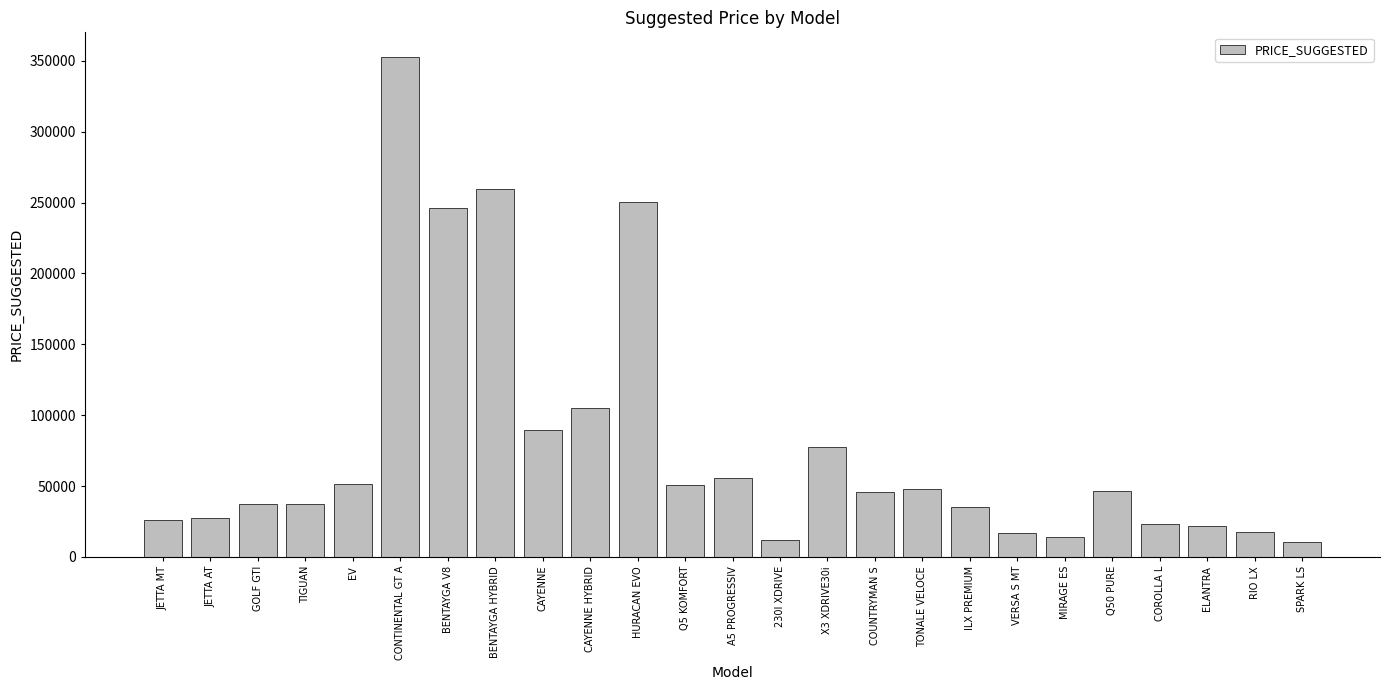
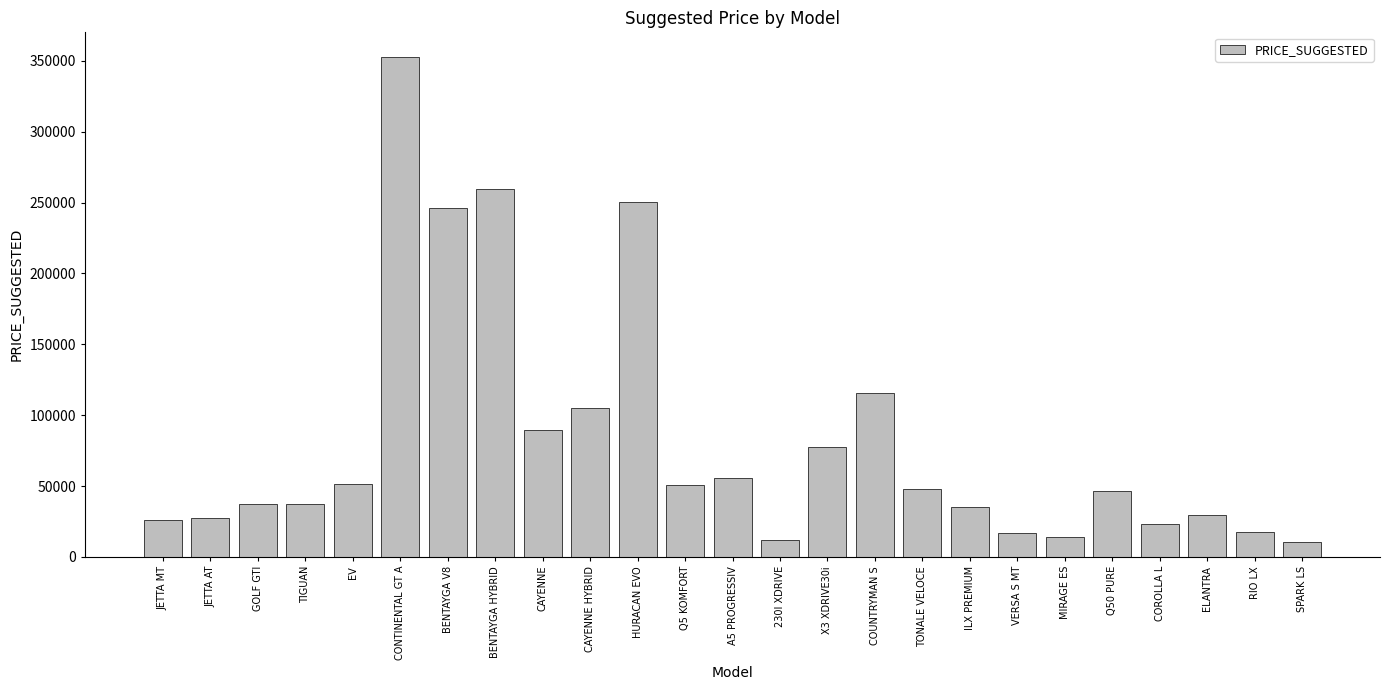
  {
    "JETTA MT": 26000,
    "JETTA AT": 28000,
    "GOLF GTI": 37000,
    "TIGUAN": 37000,
    "EV": 51000,
    "CONTINENTAL GT A": 353000,
    "BENTAYGA V8": 246000,
    "BENTAYGA HYBRID": 260000,
    "CAYENNE": 90000,
    "CAYENNE HYBRID": 105000,
    "HURACAN EVO": 250000,
    "Q5 KOMFORT": 50000,
    "A5 PROGRESSIV": 56000,
    "230I XDRIVE": 12000,
    "X3 XDRIVE30i": 77000,
-   "COUNTRYMAN S": 46000,
+   "COUNTRYMAN S": 116000,
    "TONALE VELOCE": 48000,
    "ILX PREMIUM": 35000,
    "VERSA S MT": 17000,
    "MIRAGE ES": 14000,
    "Q50 PURE": 46000,
    "COROLLA L": 23000,
-   "ELANTRA": 22000,
+   "ELANTRA": 29000,
    "RIO LX": 17000,
    "SPARK LS": 10000
  }
